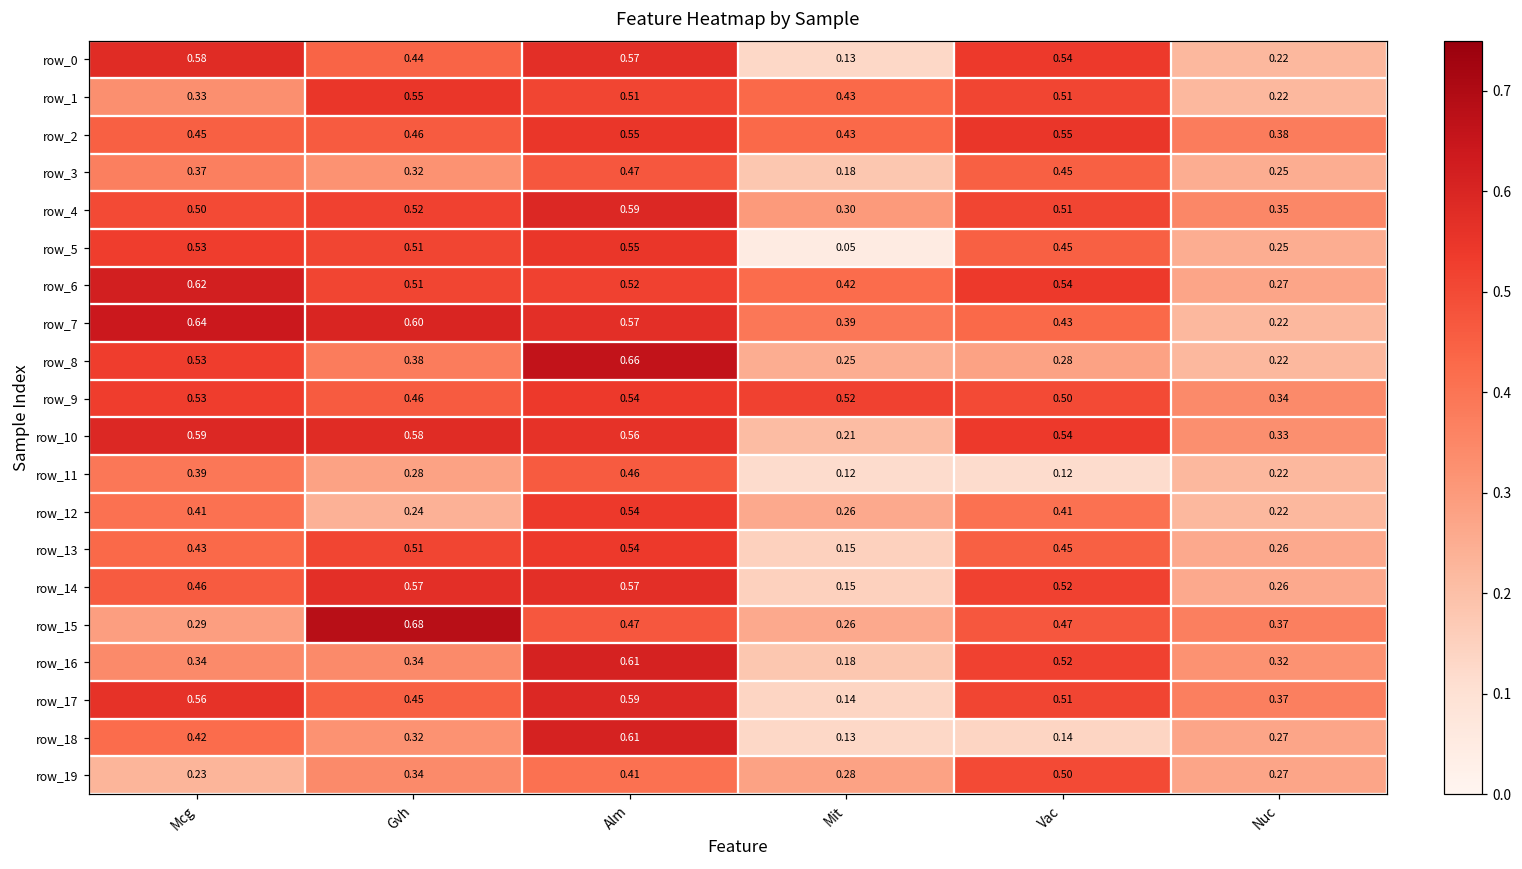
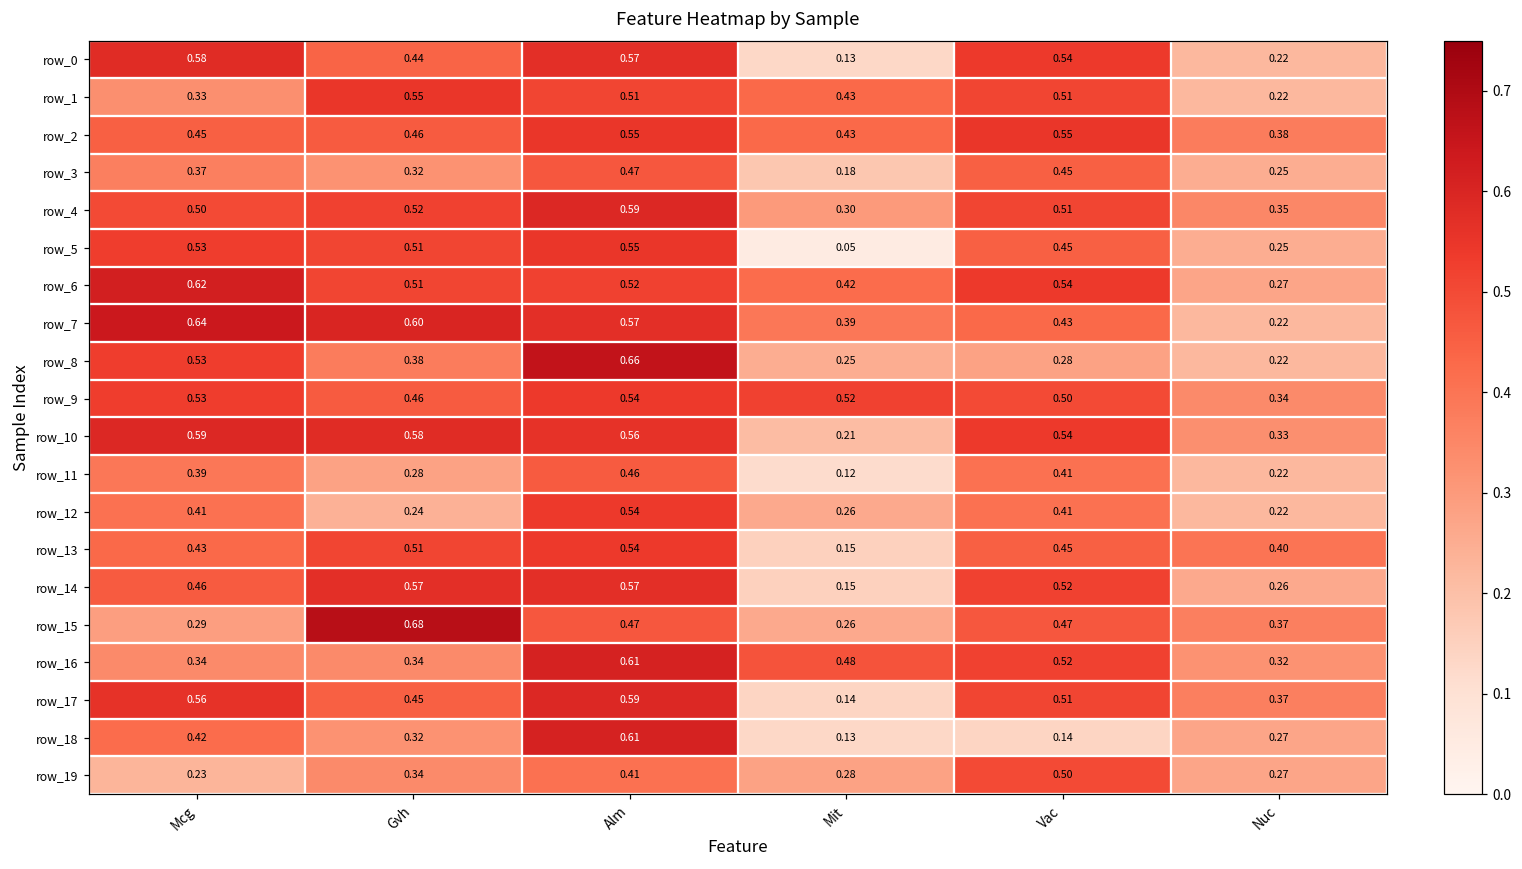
  {
    "row_0": {
      "Mcg": 0.58,
      "Gvh": 0.44,
      "Alm": 0.57,
      "Mit": 0.13,
      "Vac": 0.54,
      "Nuc": 0.22
    },
    "row_1": {
      "Mcg": 0.33,
      "Gvh": 0.55,
      "Alm": 0.51,
      "Mit": 0.43,
      "Vac": 0.51,
      "Nuc": 0.22
    },
    "row_2": {
      "Mcg": 0.45,
      "Gvh": 0.46,
      "Alm": 0.55,
      "Mit": 0.43,
      "Vac": 0.55,
      "Nuc": 0.38
    },
    "row_3": {
      "Mcg": 0.37,
      "Gvh": 0.32,
      "Alm": 0.47,
      "Mit": 0.18,
      "Vac": 0.45,
      "Nuc": 0.25
    },
    "row_4": {
      "Mcg": 0.50,
      "Gvh": 0.52,
      "Alm": 0.59,
      "Mit": 0.30,
      "Vac": 0.51,
      "Nuc": 0.35
    },
    "row_5": {
      "Mcg": 0.53,
      "Gvh": 0.51,
      "Alm": 0.55,
      "Mit": 0.05,
      "Vac": 0.45,
      "Nuc": 0.25
    },
    "row_6": {
      "Mcg": 0.62,
      "Gvh": 0.51,
      "Alm": 0.52,
      "Mit": 0.42,
      "Vac": 0.54,
      "Nuc": 0.27
    },
    "row_7": {
      "Mcg": 0.64,
      "Gvh": 0.60,
      "Alm": 0.57,
      "Mit": 0.39,
      "Vac": 0.43,
      "Nuc": 0.22
    },
    "row_8": {
      "Mcg": 0.53,
      "Gvh": 0.38,
      "Alm": 0.66,
      "Mit": 0.25,
      "Vac": 0.28,
      "Nuc": 0.22
    },
    "row_9": {
      "Mcg": 0.53,
      "Gvh": 0.46,
      "Alm": 0.54,
      "Mit": 0.52,
      "Vac": 0.50,
      "Nuc": 0.34
    },
    "row_10": {
      "Mcg": 0.59,
      "Gvh": 0.58,
      "Alm": 0.56,
      "Mit": 0.21,
      "Vac": 0.54,
      "Nuc": 0.33
    },
    "row_11": {
      "Mcg": 0.39,
      "Gvh": 0.28,
      "Alm": 0.46,
      "Mit": 0.12,
-     "Vac": 0.12,
+     "Vac": 0.41,
      "Nuc": 0.22
    },
    "row_12": {
      "Mcg": 0.41,
      "Gvh": 0.24,
      "Alm": 0.54,
      "Mit": 0.26,
      "Vac": 0.41,
      "Nuc": 0.22
    },
    "row_13": {
      "Mcg": 0.43,
      "Gvh": 0.51,
      "Alm": 0.54,
      "Mit": 0.15,
      "Vac": 0.45,
-     "Nuc": 0.26
+     "Nuc": 0.40
    },
    "row_14": {
      "Mcg": 0.46,
      "Gvh": 0.57,
      "Alm": 0.57,
      "Mit": 0.15,
      "Vac": 0.52,
      "Nuc": 0.26
    },
    "row_15": {
      "Mcg": 0.29,
      "Gvh": 0.68,
      "Alm": 0.47,
      "Mit": 0.26,
      "Vac": 0.47,
      "Nuc": 0.37
    },
    "row_16": {
      "Mcg": 0.34,
      "Gvh": 0.34,
      "Alm": 0.61,
-     "Mit": 0.18,
+     "Mit": 0.48,
      "Vac": 0.52,
      "Nuc": 0.32
    },
    "row_17": {
      "Mcg": 0.56,
      "Gvh": 0.45,
      "Alm": 0.59,
      "Mit": 0.14,
      "Vac": 0.51,
      "Nuc": 0.37
    },
    "row_18": {
      "Mcg": 0.42,
      "Gvh": 0.32,
      "Alm": 0.61,
      "Mit": 0.13,
      "Vac": 0.14,
      "Nuc": 0.27
    },
    "row_19": {
      "Mcg": 0.23,
      "Gvh": 0.34,
      "Alm": 0.41,
      "Mit": 0.28,
      "Vac": 0.50,
      "Nuc": 0.27
    }
  }
